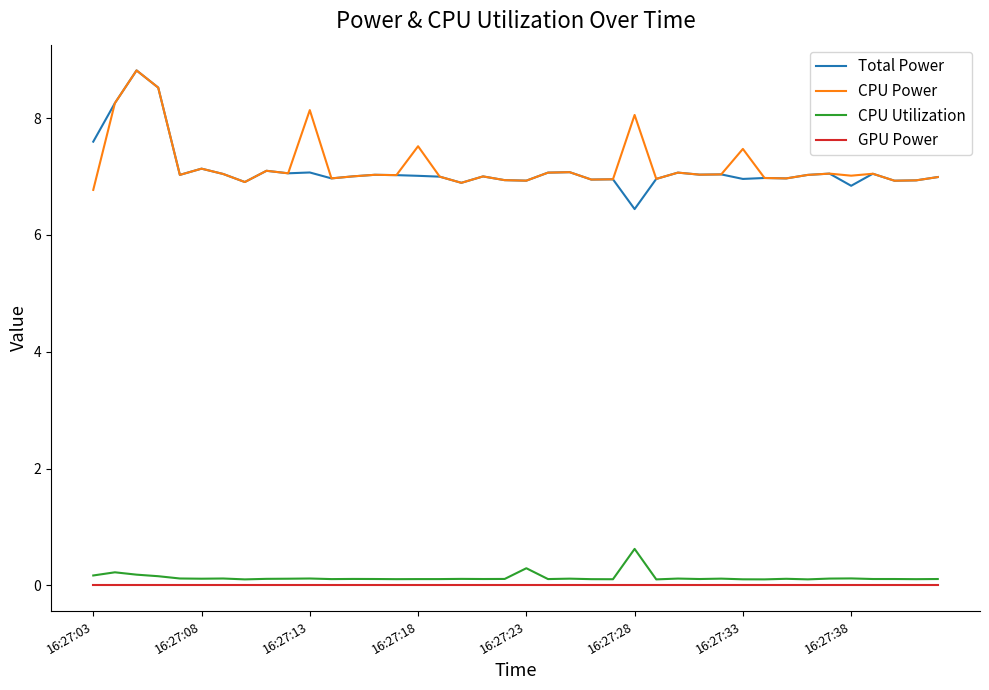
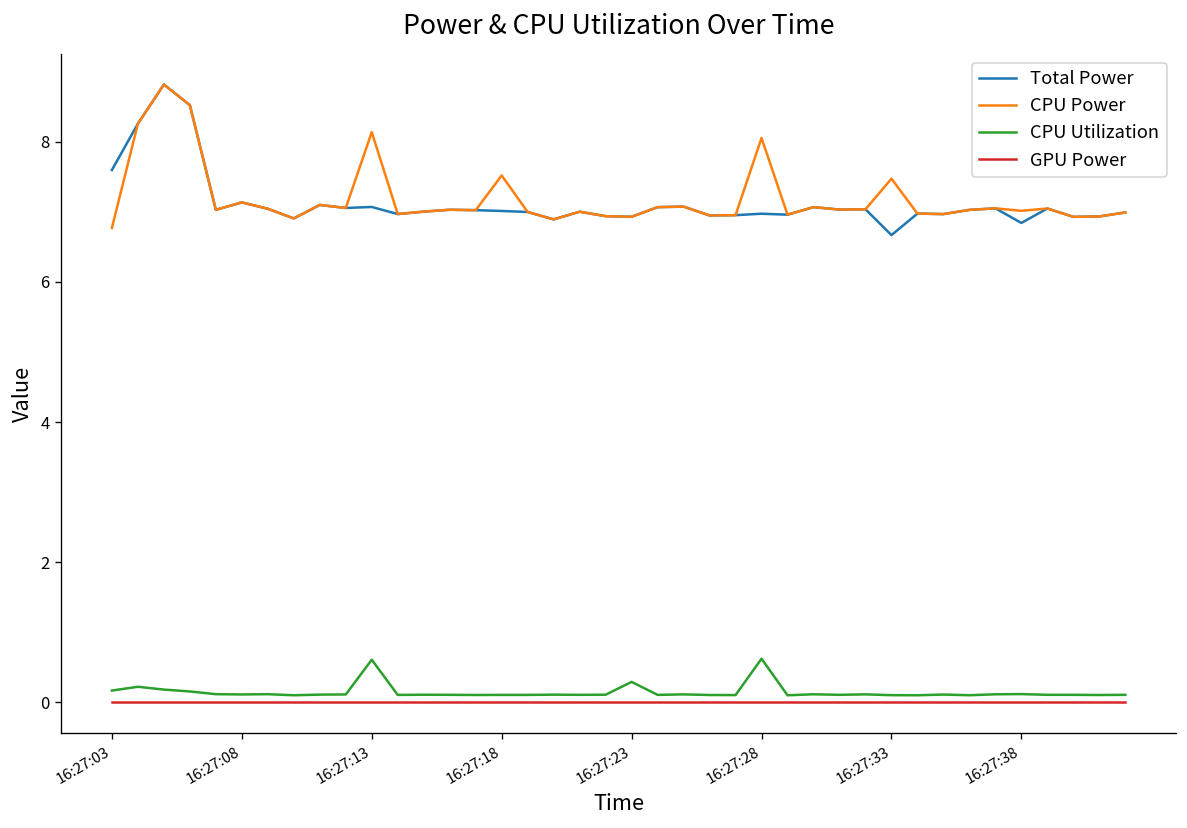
  {
    "Total Power": {
      "16:27:03": 7.6,
      "16:27:13": 7.1,
      "16:27:18": 7.0,
-     "16:27:28": 6.4,
-     "16:27:33": 7.0,
+     "16:27:28": 7.0,
+     "16:27:33": 6.7,
      "16:27:38": 6.8
    },
    "CPU Power": {
      "16:27:03": 6.8,
      "16:27:13": 8.1,
      "16:27:18": 7.5,
      "16:27:28": 8.1,
      "16:27:33": 7.5,
      "16:27:38": 7.0
    },
    "CPU Utilization": {
      "16:27:03": 0.2,
      "16:27:08": 0.1,
-     "16:27:13": 0.1,
+     "16:27:13": 0.6,
      "16:27:18": 0.1,
      "16:27:23": 0.3,
      "16:27:28": 0.6,
      "16:27:33": 0.1,
      "16:27:38": 0.1
    },
    "GPU Power": {
      "16:27:03": 0.0,
      "16:27:08": 0.0,
      "16:27:13": 0.0,
      "16:27:18": 0.0,
      "16:27:23": 0.0,
      "16:27:28": 0.0,
      "16:27:33": 0.0,
      "16:27:38": 0.0
    }
  }
